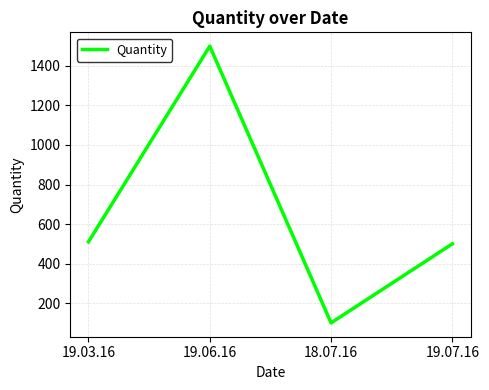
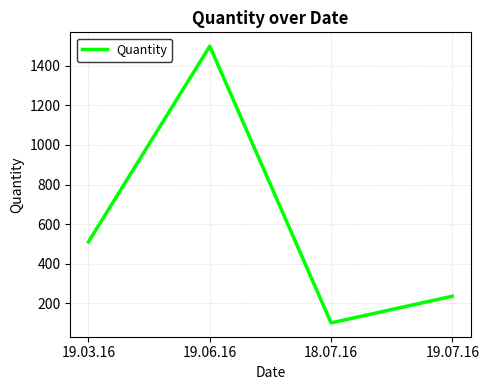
  {
    "19.03.16": 510,
    "19.06.16": 1500,
    "18.07.16": 100,
-   "19.07.16": 500
+   "19.07.16": 240
  }
